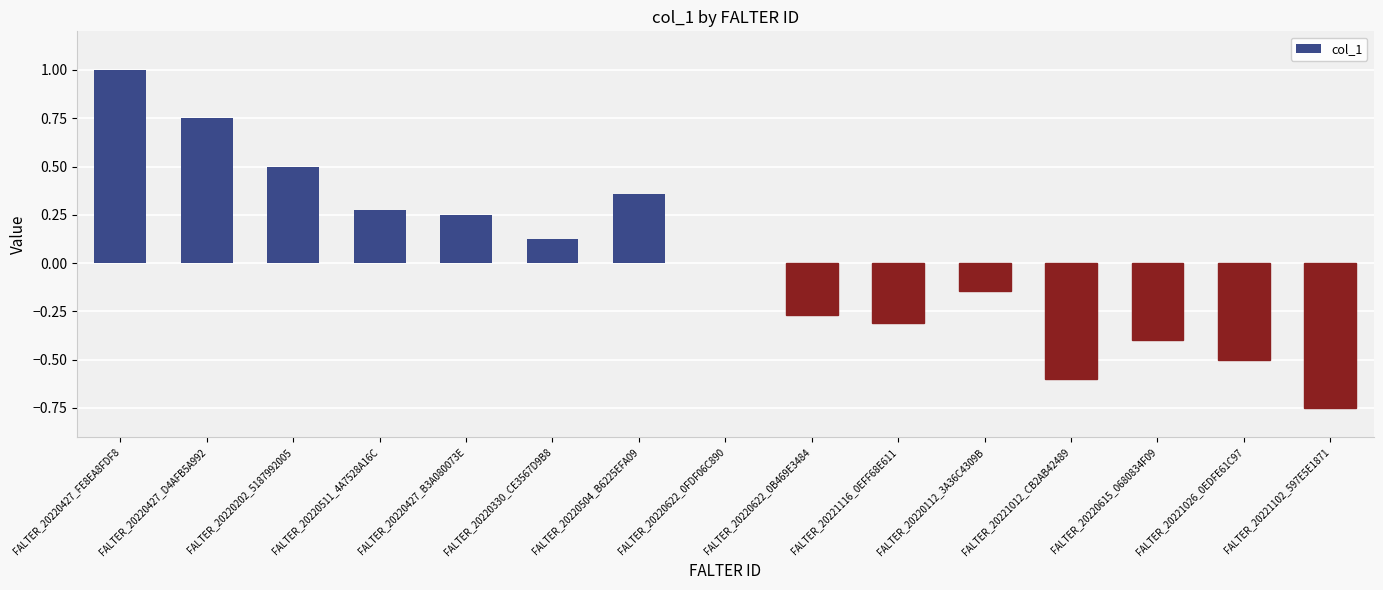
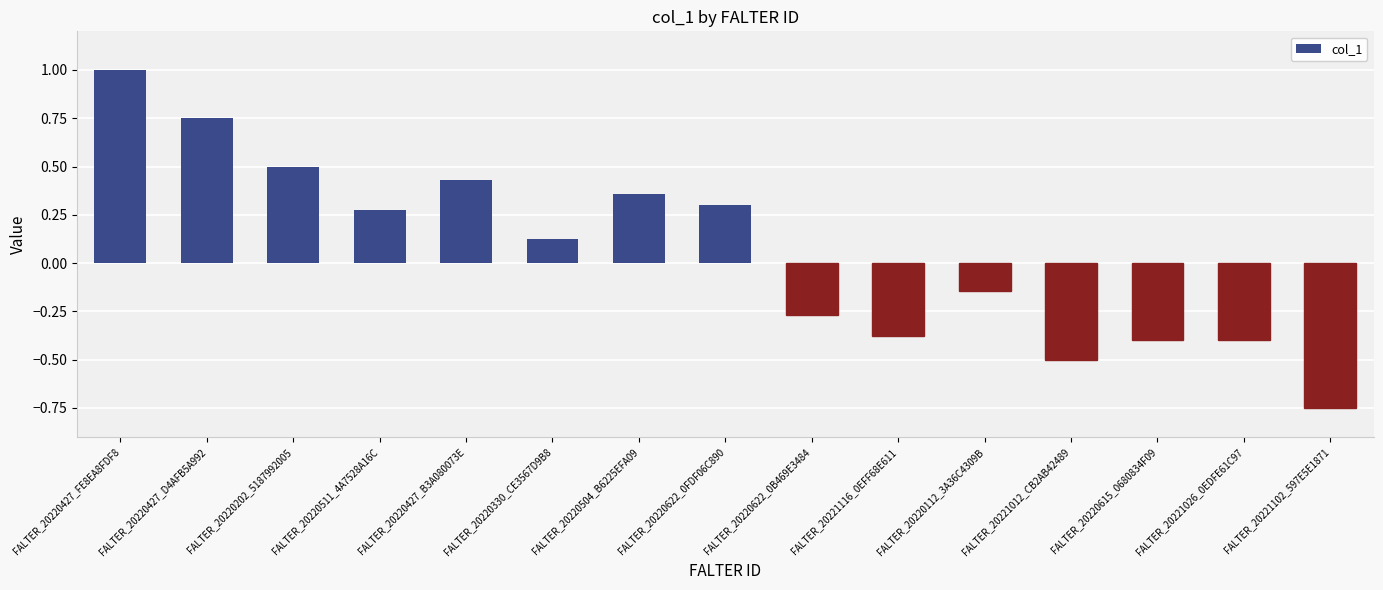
  {
    "FALTER_20220427_FE8EA8FDF8": 1.00,
    "FALTER_20220427_D4AFB5A992": 0.75,
    "FALTER_20220202_5187992005": 0.50,
    "FALTER_20220511_4A7528A16C": 0.28,
-   "FALTER_20220427_B3A080073E": 0.25,
+   "FALTER_20220427_B3A080073E": 0.43,
    "FALTER_20220330_CE3567D9B8": 0.13,
    "FALTER_20220504_B6225EFA09": 0.36,
-   "FALTER_20220622_0FDF06C890": 0.0,
+   "FALTER_20220622_0FDF06C890": 0.3,
    "FALTER_20220622_0B469E3484": -0.27,
-   "FALTER_20221116_0EFF68E611": -0.31,
+   "FALTER_20221116_0EFF68E611": -0.38,
    "FALTER_20220112_3A36C4309B": -0.15,
-   "FALTER_20221012_CB2AB42489": -0.6,
+   "FALTER_20221012_CB2AB42489": -0.5,
    "FALTER_20220615_0680834F09": -0.40,
-   "FALTER_20221026_0EDFE61C97": -0.5,
+   "FALTER_20221026_0EDFE61C97": -0.4,
    "FALTER_20221102_597E5E1871": -0.75
  }
